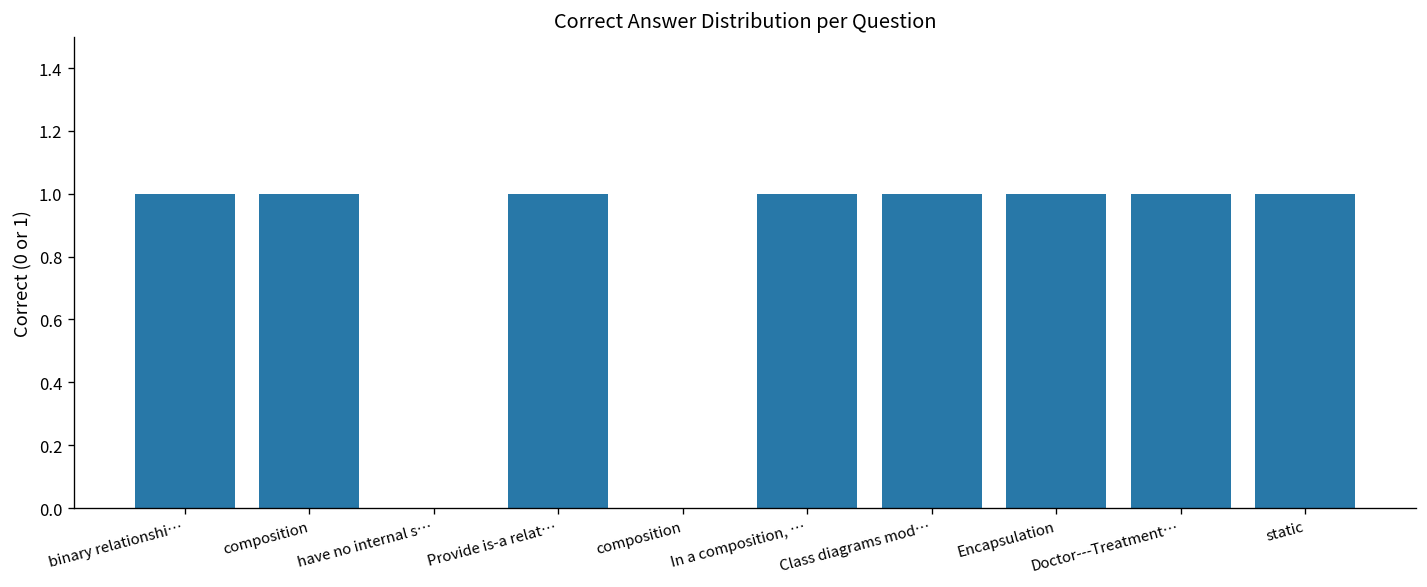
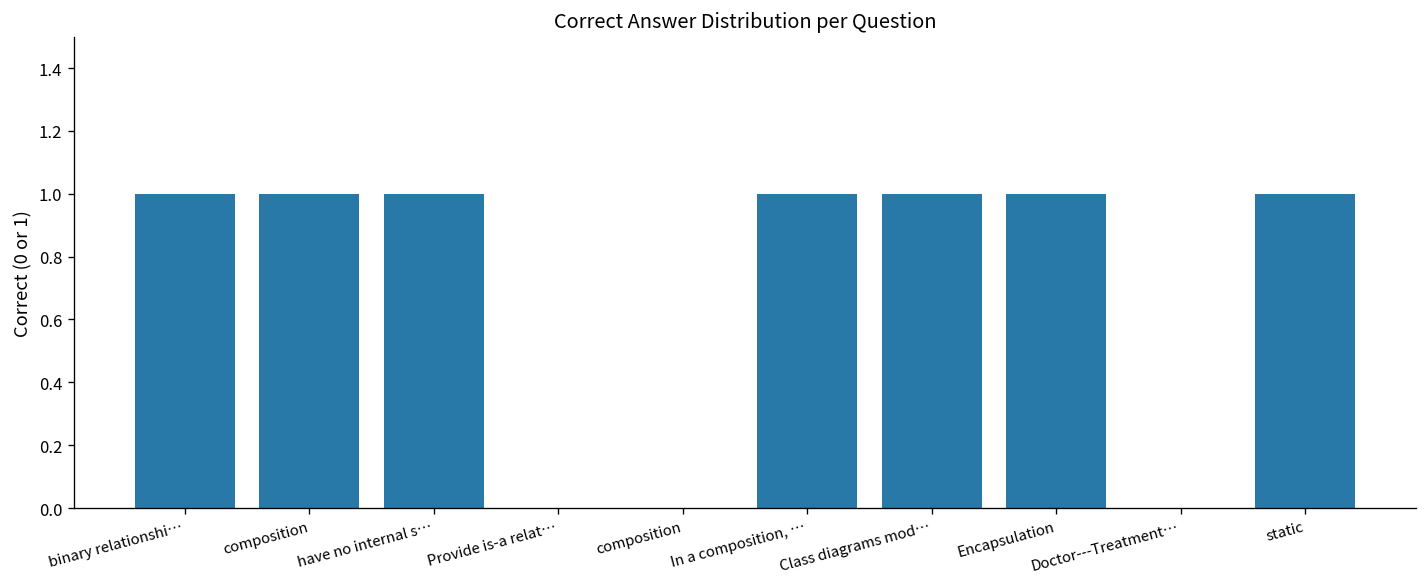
  {
    "binary relationshi…": 1,
-   "have no internal s…": 0,
-   "Provide is-a relat…": 1,
+   "have no internal s…": 1,
+   "Provide is-a relat…": 0,
    "In a composition, …": 1,
    "Class diagrams mod…": 1,
    "Encapsulation": 1,
-   "Doctor---Treatment…": 1,
+   "Doctor---Treatment…": 0,
    "static": 1
  }
